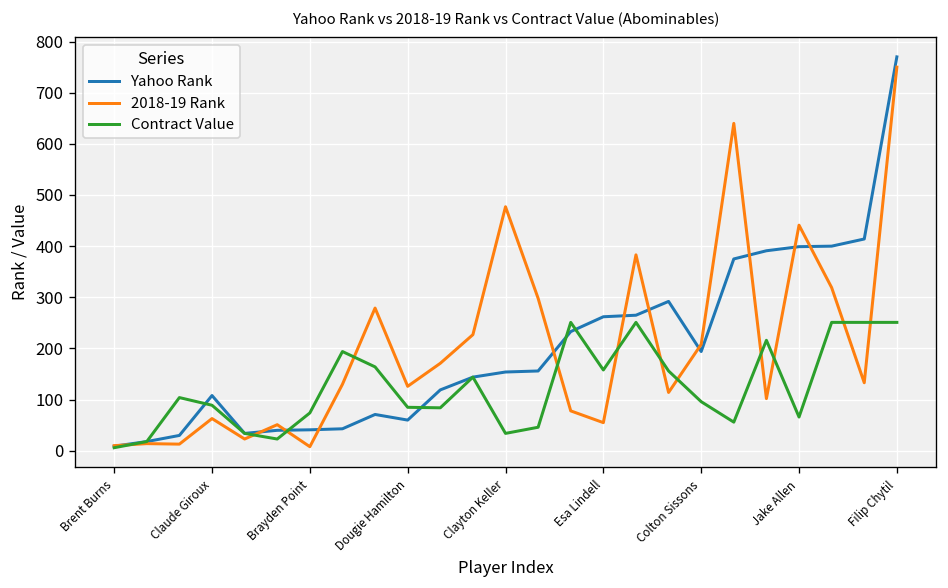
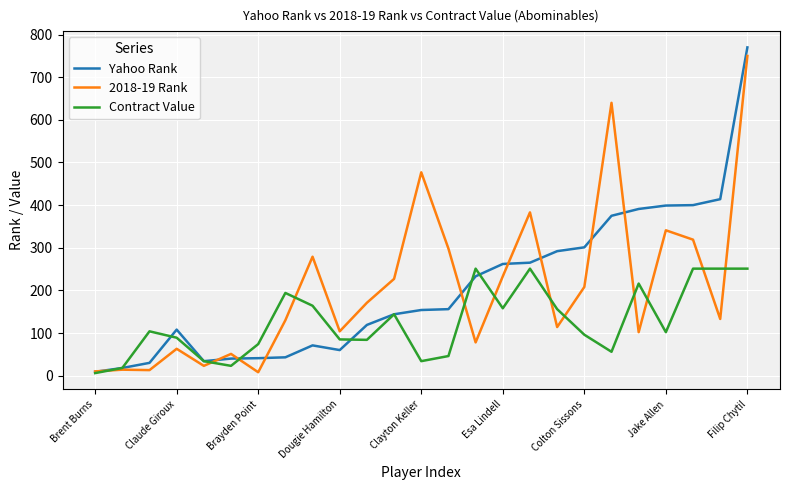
  {
    "Yahoo Rank": {
      "Claude Giroux": 110,
      "Brayden Point": 40,
      "Dougie Hamilton": 60,
      "Clayton Keller": 150,
      "Esa Lindell": 260,
-     "Colton Sissons": 190,
+     "Colton Sissons": 300,
      "Jake Allen": 400,
      "Filip Chytil": 770
    },
    "2018-19 Rank": {
      "Claude Giroux": 60,
      "Brayden Point": 10,
-     "Dougie Hamilton": 130,
+     "Dougie Hamilton": 100,
      "Clayton Keller": 480,
-     "Esa Lindell": 60,
+     "Esa Lindell": 230,
      "Colton Sissons": 210,
-     "Jake Allen": 440,
+     "Jake Allen": 340,
      "Filip Chytil": 750
    },
    "Contract Value": {
      "Claude Giroux": 90,
      "Brayden Point": 70,
      "Dougie Hamilton": 90,
      "Clayton Keller": 30,
      "Esa Lindell": 160,
      "Colton Sissons": 100,
-     "Jake Allen": 70,
+     "Jake Allen": 100,
      "Filip Chytil": 250
    }
  }
